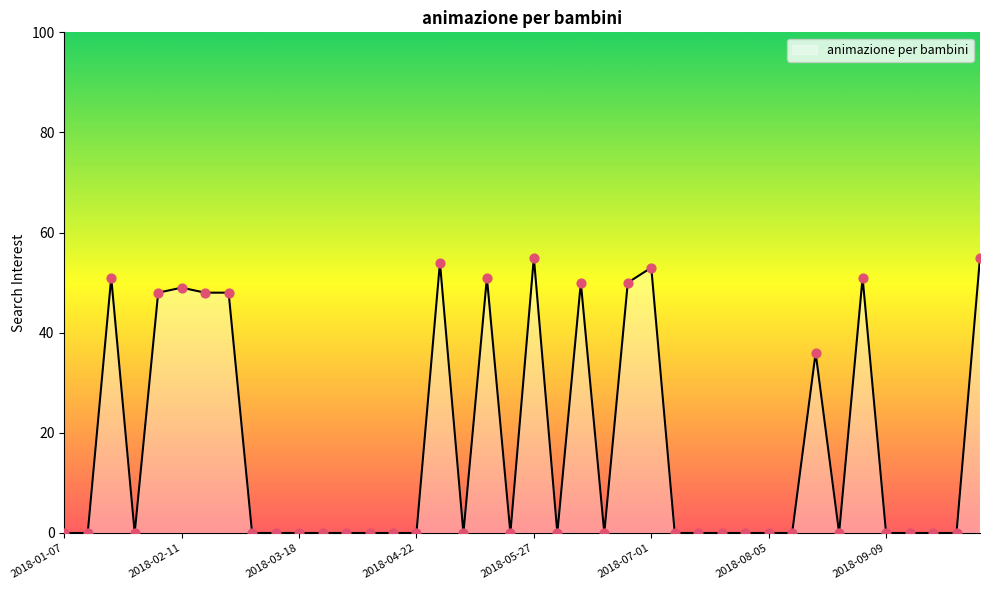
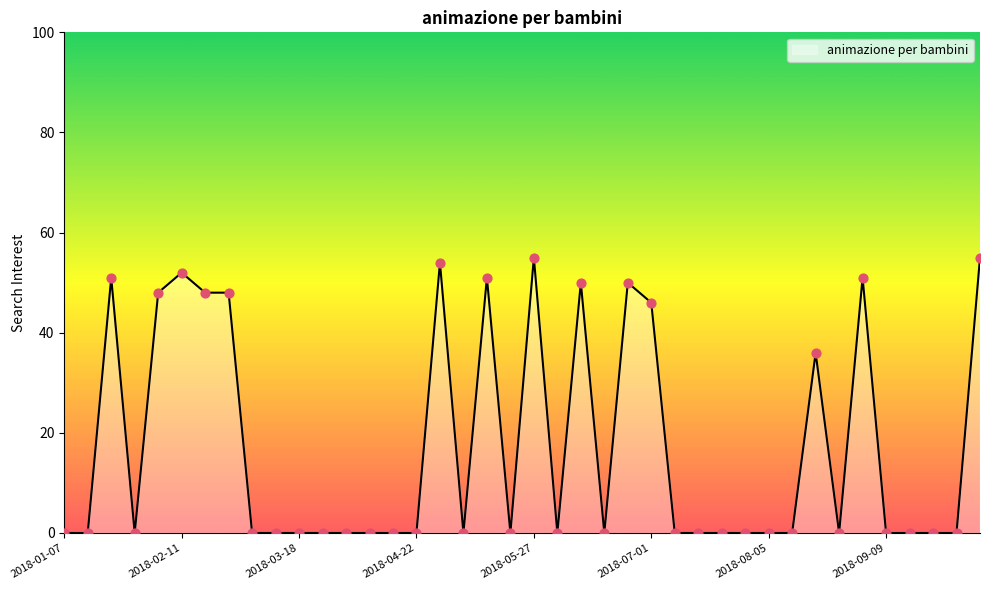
  {
    "2018-01-07": 0,
-   "2018-02-11": 49,
+   "2018-02-11": 52,
    "2018-03-18": 0,
    "2018-04-22": 0,
    "2018-05-27": 55,
-   "2018-07-01": 53,
+   "2018-07-01": 46,
    "2018-08-05": 0,
    "2018-09-09": 0
  }
